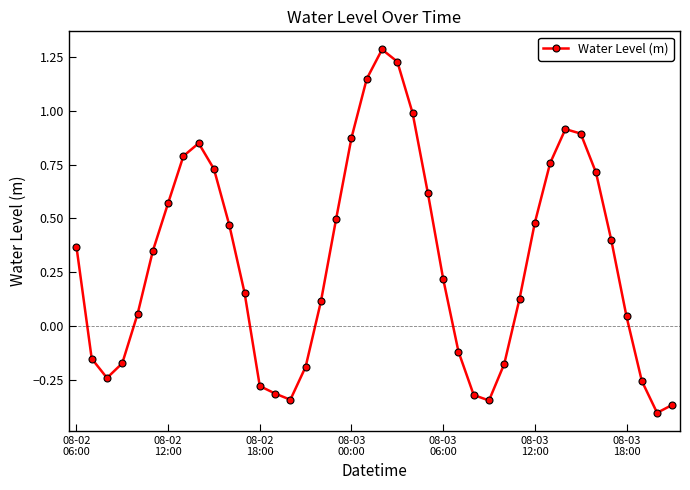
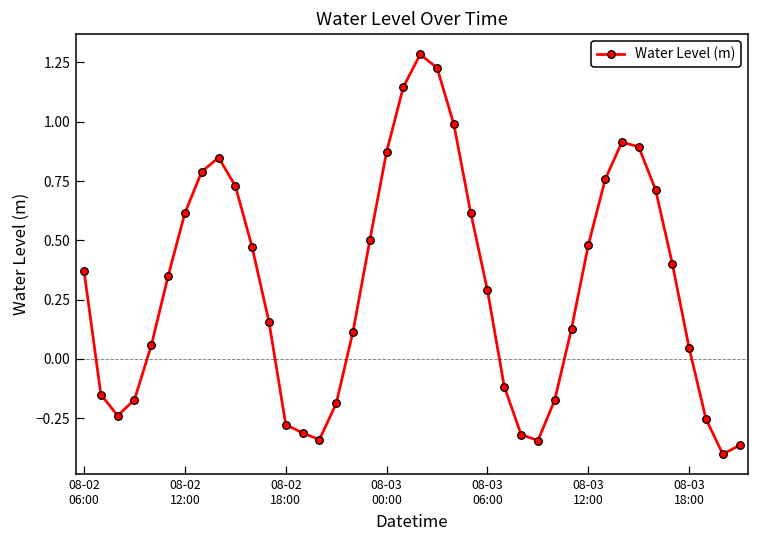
  {
    "08-02 06:00": 0.37,
-   "08-02 12:00": 0.57,
+   "08-02 12:00": 0.62,
    "08-02 18:00": -0.28,
    "08-03 00:00": 0.87,
-   "08-03 06:00": 0.22,
+   "08-03 06:00": 0.29,
    "08-03 12:00": 0.48,
    "08-03 18:00": 0.05
  }
